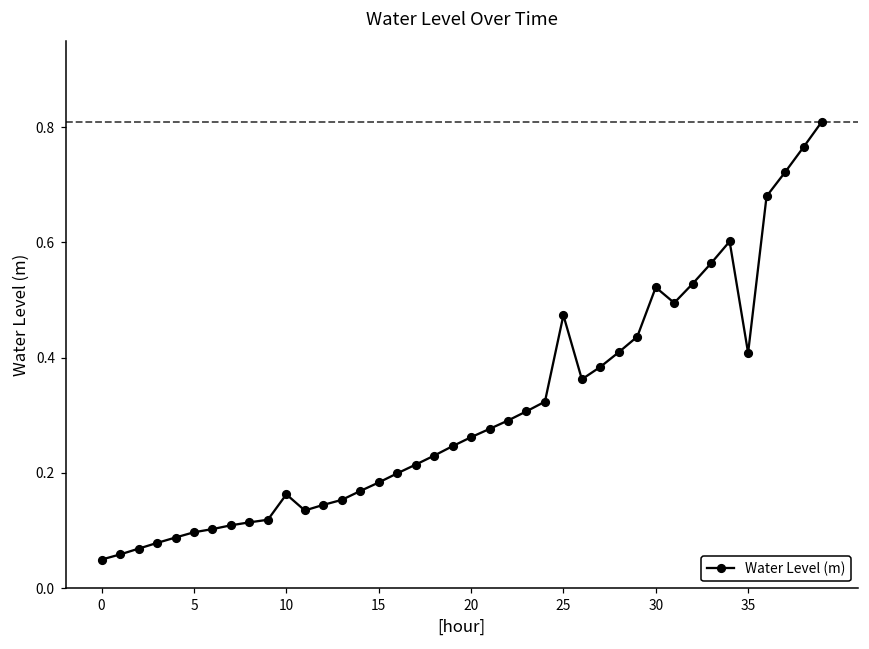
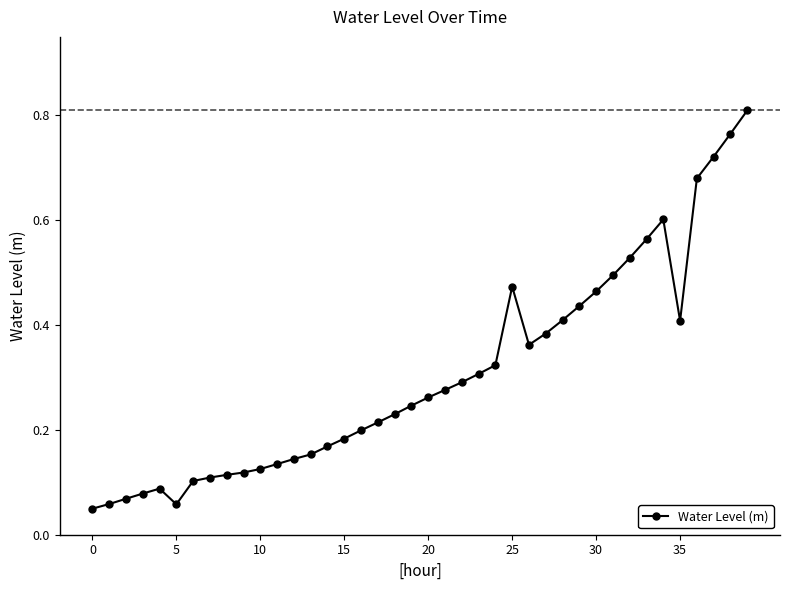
  {
    "0": 0.05,
-   "5": 0.10,
-   "10": 0.16,
+   "5": 0.06,
+   "10": 0.13,
    "15": 0.18,
    "20": 0.26,
    "25": 0.47,
-   "30": 0.52,
+   "30": 0.46,
    "35": 0.41
  }
